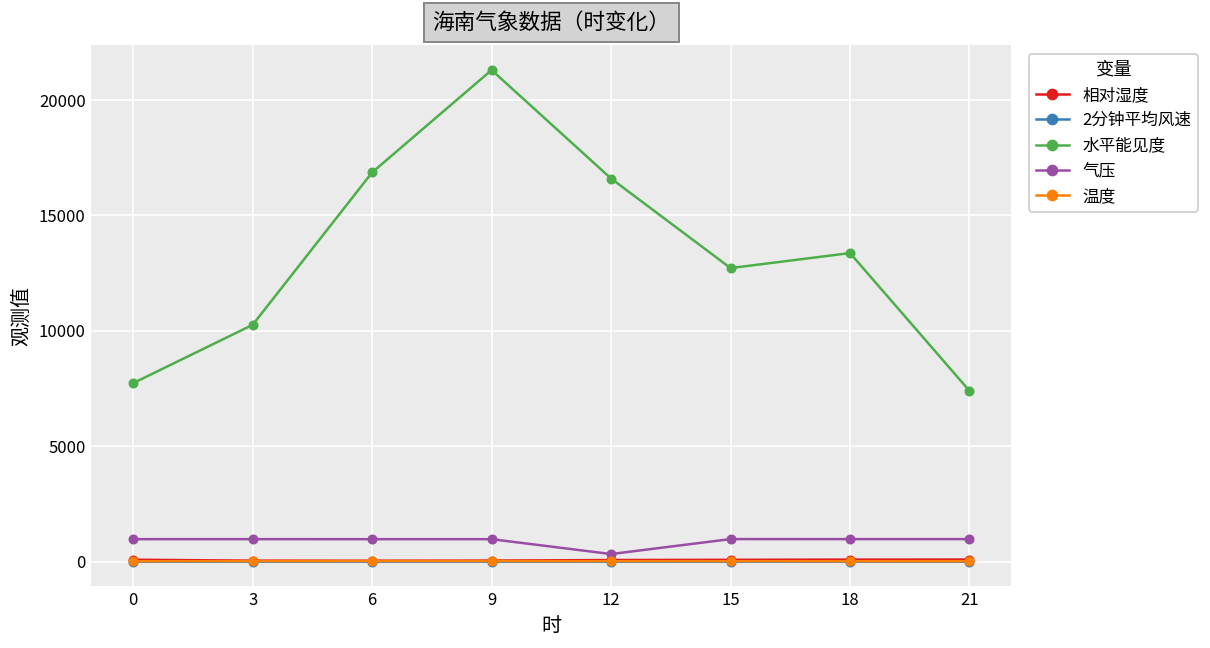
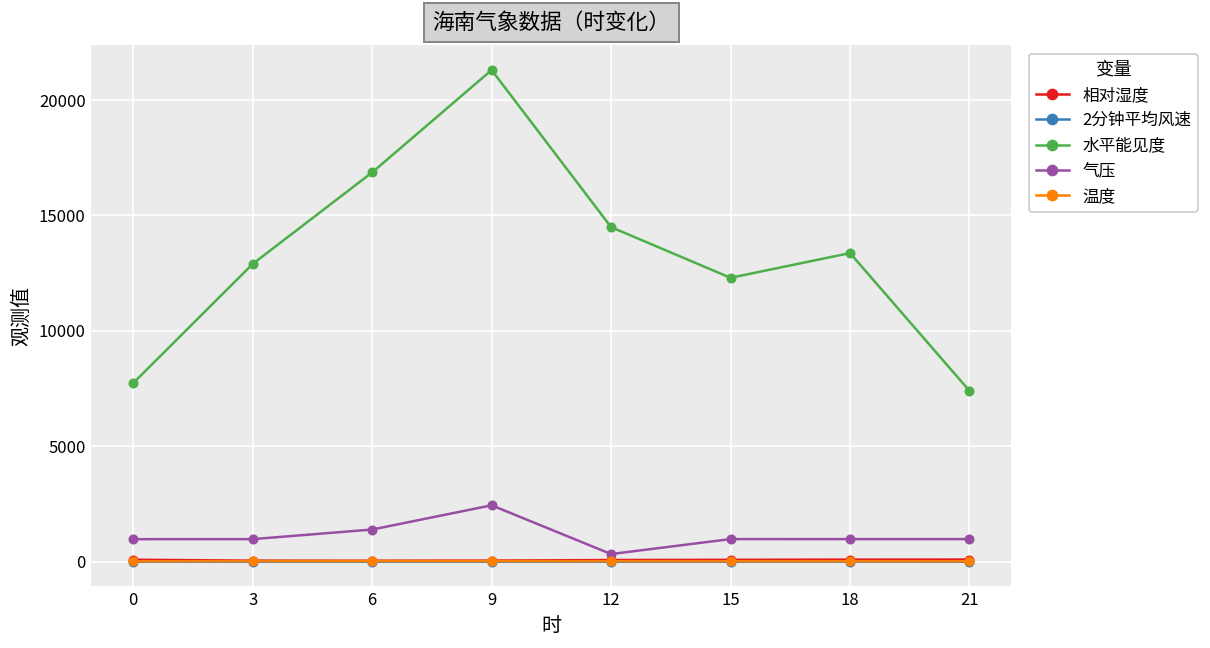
  {
    "水平能见度": {
      "0": 7700,
-     "3": 10300,
+     "3": 12900,
      "6": 16900,
      "9": 21300,
-     "12": 16600,
-     "15": 12700,
+     "12": 14500,
+     "15": 12300,
      "18": 13400,
      "21": 7400
    },
    "气压": {
      "0": 1000,
      "3": 1000,
-     "6": 1000,
-     "9": 1000,
+     "6": 1400,
+     "9": 2400,
      "12": 300,
      "15": 1000,
      "18": 1000,
      "21": 1000
    }
  }
